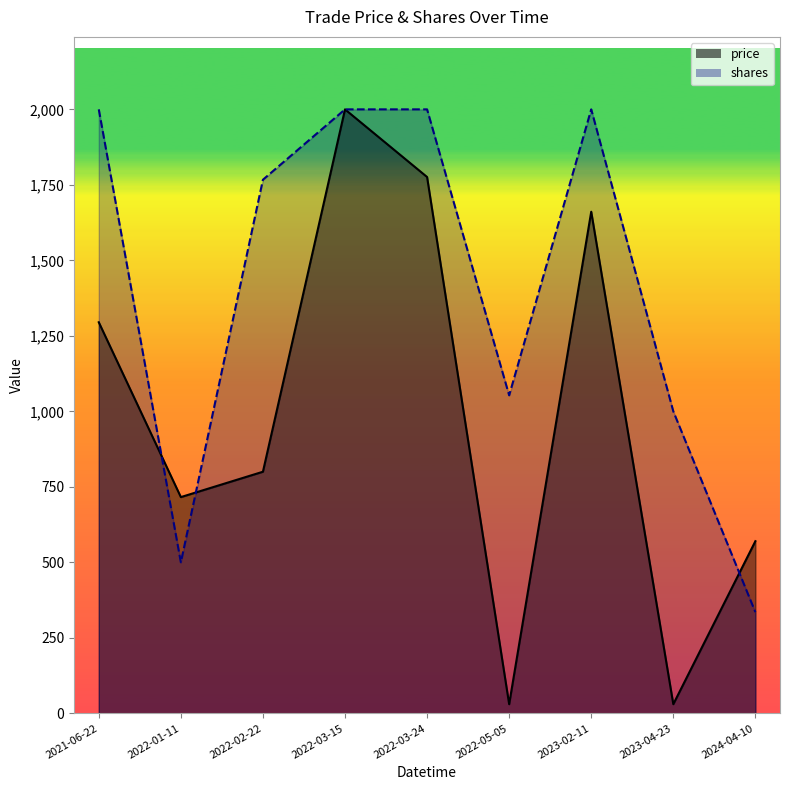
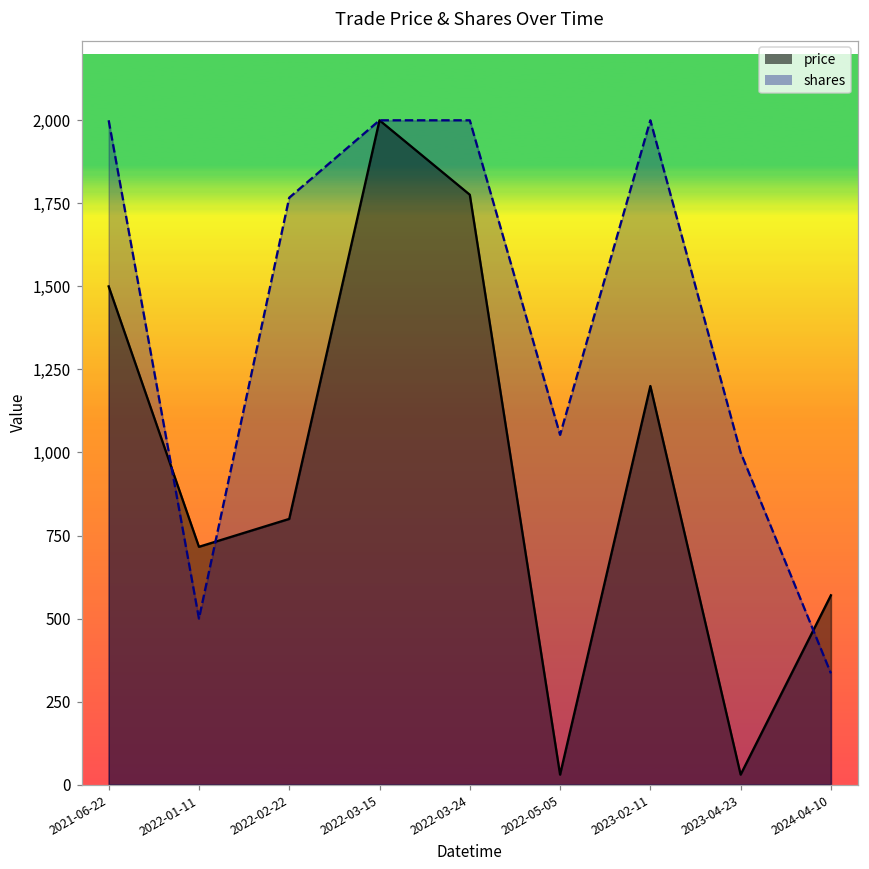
  {
    "price": {
-     "2021-06-22": "1,300",
+     "2021-06-22": "1,500",
      "2022-01-11": "720",
      "2022-02-22": "800",
      "2022-03-24": "1,780",
      "2022-05-05": "30",
-     "2023-02-11": "1,660",
+     "2023-02-11": "1,200",
      "2023-04-23": "30",
      "2024-04-10": "570"
    },
    "shares": {
      "2021-06-22": "2,000",
      "2022-01-11": "500",
      "2022-02-22": "1,770",
      "2022-03-24": "2,000",
      "2022-05-05": "1,050",
      "2023-02-11": "2,000",
      "2023-04-23": "1,000",
      "2024-04-10": "340"
    }
  }
